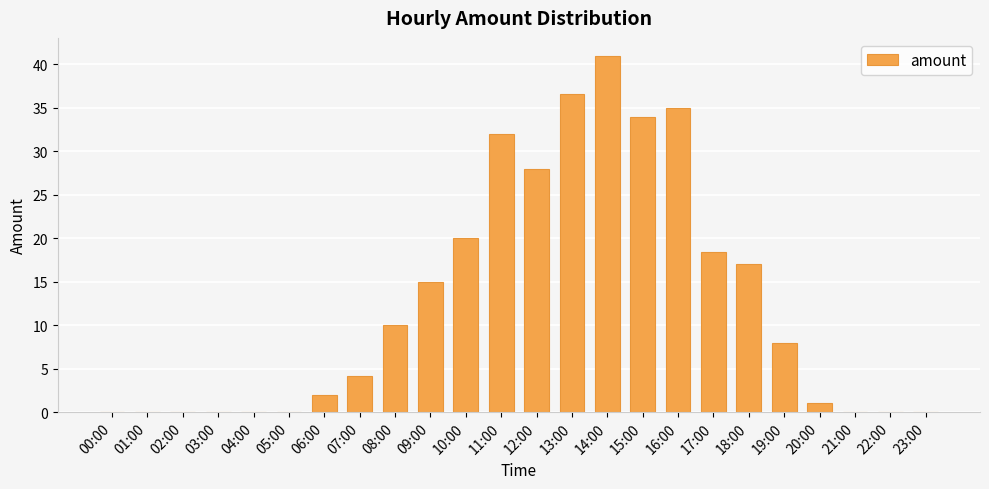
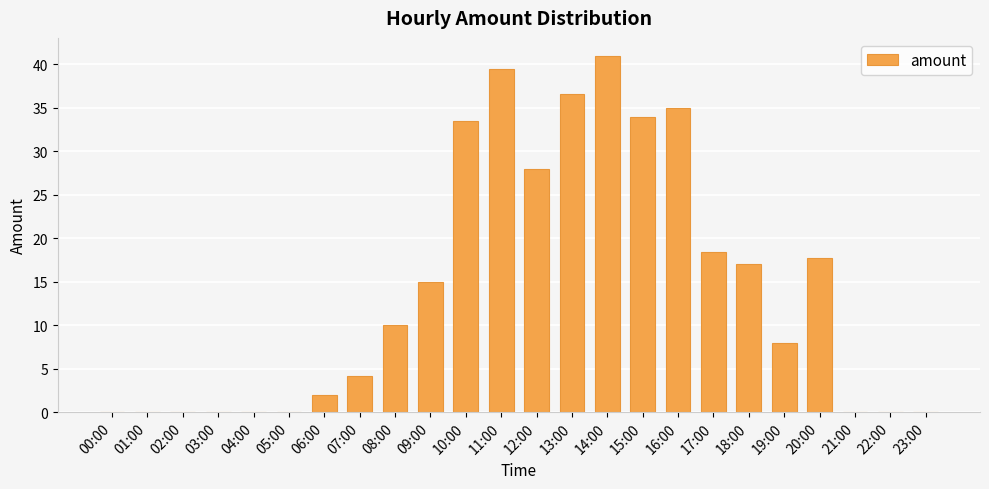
  {
    "00:00": 0,
    "01:00": 0,
    "02:00": 0,
    "03:00": 0,
    "04:00": 0,
    "05:00": 0,
    "06:00": 2,
    "07:00": 4,
    "08:00": 10,
    "09:00": 15,
-   "10:00": 20,
-   "11:00": 32,
+   "10:00": 34,
+   "11:00": 40,
    "12:00": 28,
    "13:00": 37,
    "14:00": 41,
    "15:00": 34,
    "16:00": 35,
    "17:00": 18,
    "18:00": 17,
    "19:00": 8,
-   "20:00": 1,
+   "20:00": 18,
    "21:00": 0,
    "22:00": 0,
    "23:00": 0
  }
